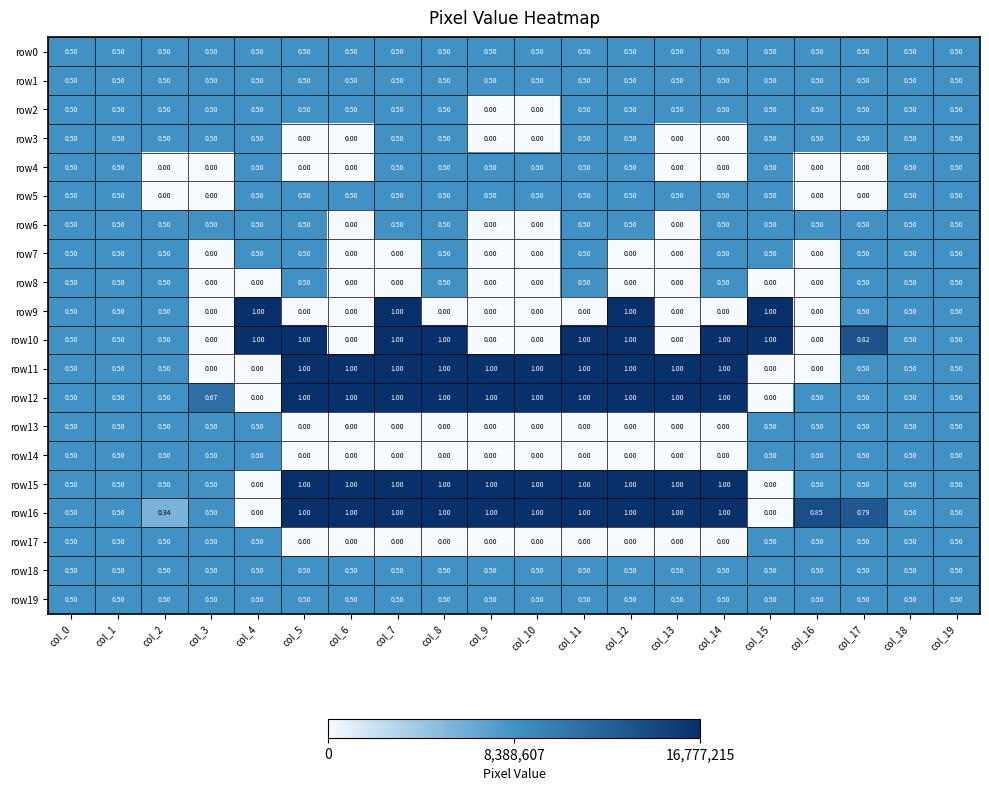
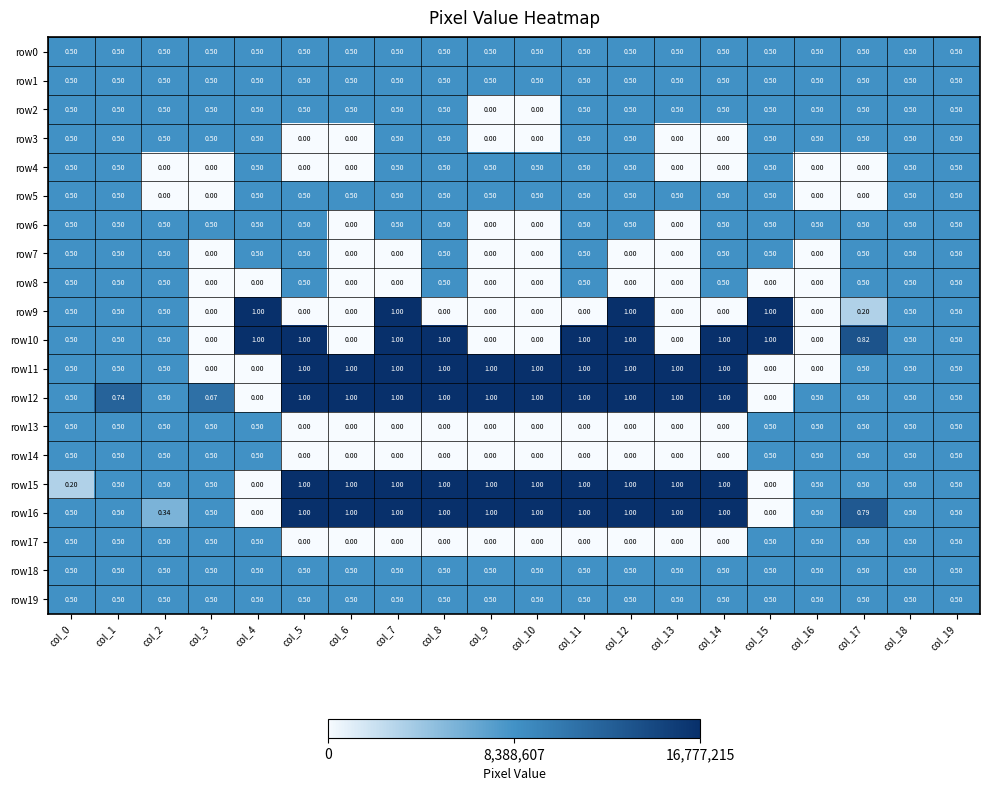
  {
    "row9": {
      "col_0": 0.50,
      "col_1": 0.50,
      "col_2": 0.50,
      "col_3": 0.00,
      "col_4": 1.00,
      "col_5": 0.00,
      "col_6": 0.00,
      "col_7": 1.00,
      "col_8": 0.00,
      "col_9": 0.00,
      "col_10": 0.00,
      "col_11": 0.00,
      "col_12": 1.00,
      "col_13": 0.00,
      "col_14": 0.00,
      "col_15": 1.00,
      "col_16": 0.00,
-     "col_17": 0.50,
+     "col_17": 0.20,
      "col_18": 0.50,
      "col_19": 0.50
    },
    "row12": {
      "col_0": 0.50,
-     "col_1": 0.50,
+     "col_1": 0.74,
      "col_2": 0.50,
      "col_3": 0.67,
      "col_4": 0.00,
      "col_5": 1.00,
      "col_6": 1.00,
      "col_7": 1.00,
      "col_8": 1.00,
      "col_9": 1.00,
      "col_10": 1.00,
      "col_11": 1.00,
      "col_12": 1.00,
      "col_13": 1.00,
      "col_14": 1.00,
      "col_15": 0.00,
      "col_16": 0.50,
      "col_17": 0.50,
      "col_18": 0.50,
      "col_19": 0.50
    },
    "row15": {
-     "col_0": 0.50,
+     "col_0": 0.20,
      "col_1": 0.50,
      "col_2": 0.50,
      "col_3": 0.50,
      "col_4": 0.00,
      "col_5": 1.00,
      "col_6": 1.00,
      "col_7": 1.00,
      "col_8": 1.00,
      "col_9": 1.00,
      "col_10": 1.00,
      "col_11": 1.00,
      "col_12": 1.00,
      "col_13": 1.00,
      "col_14": 1.00,
      "col_15": 0.00,
      "col_16": 0.50,
      "col_17": 0.50,
      "col_18": 0.50,
      "col_19": 0.50
    },
    "row16": {
      "col_0": 0.50,
      "col_1": 0.50,
      "col_2": 0.34,
      "col_3": 0.50,
      "col_4": 0.00,
      "col_5": 1.00,
      "col_6": 1.00,
      "col_7": 1.00,
      "col_8": 1.00,
      "col_9": 1.00,
      "col_10": 1.00,
      "col_11": 1.00,
      "col_12": 1.00,
      "col_13": 1.00,
      "col_14": 1.00,
      "col_15": 0.00,
-     "col_16": 0.85,
+     "col_16": 0.50,
      "col_17": 0.79,
      "col_18": 0.50,
      "col_19": 0.50
    }
  }
